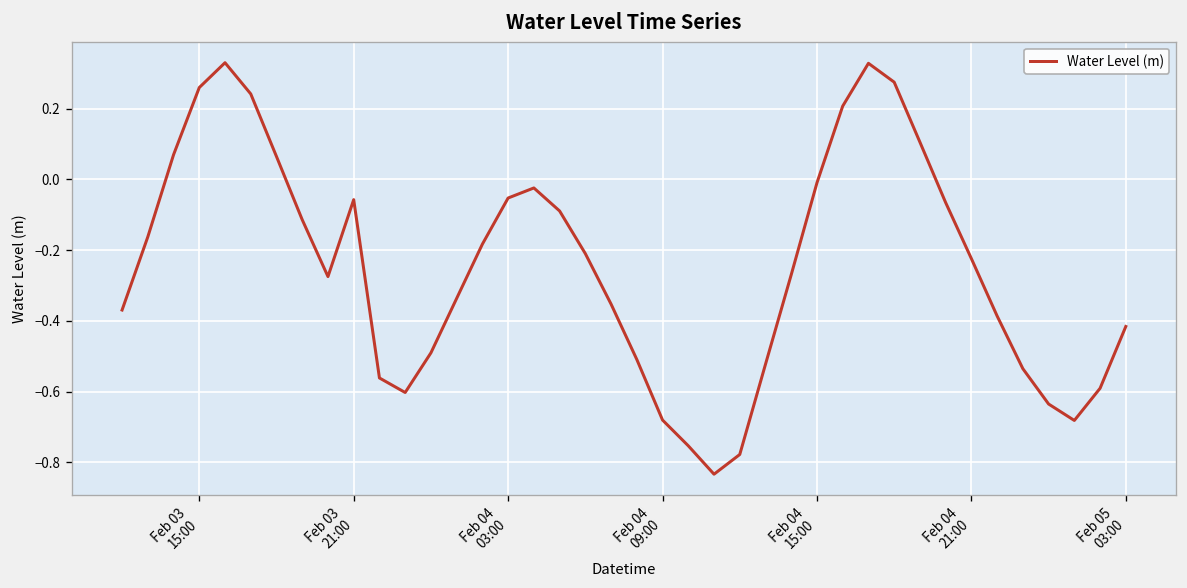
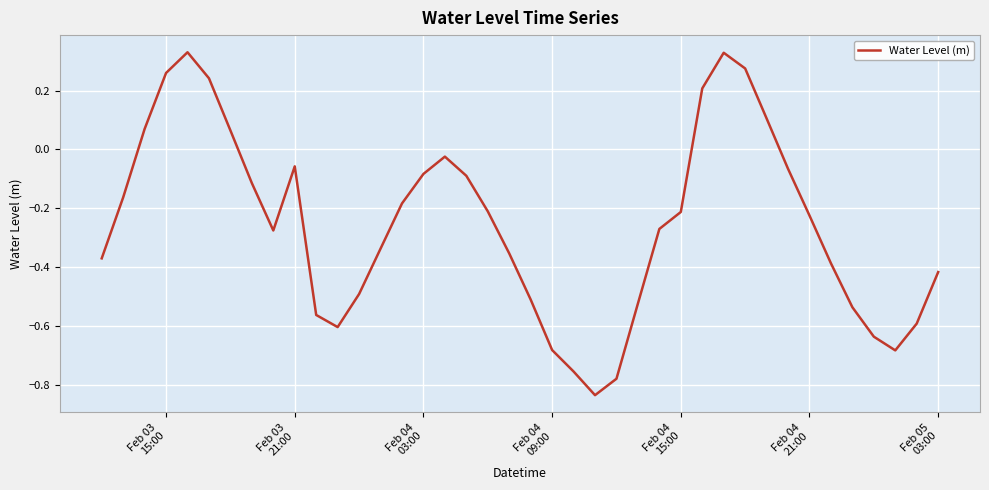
  {
    "Feb 03 15:00": 0.26,
    "Feb 03 21:00": -0.06,
-   "Feb 04 03:00": -0.05,
+   "Feb 04 03:00": -0.08,
    "Feb 04 09:00": -0.68,
-   "Feb 04 15:00": -0.01,
+   "Feb 04 15:00": -0.21,
    "Feb 04 21:00": -0.22,
    "Feb 05 03:00": -0.42
  }
